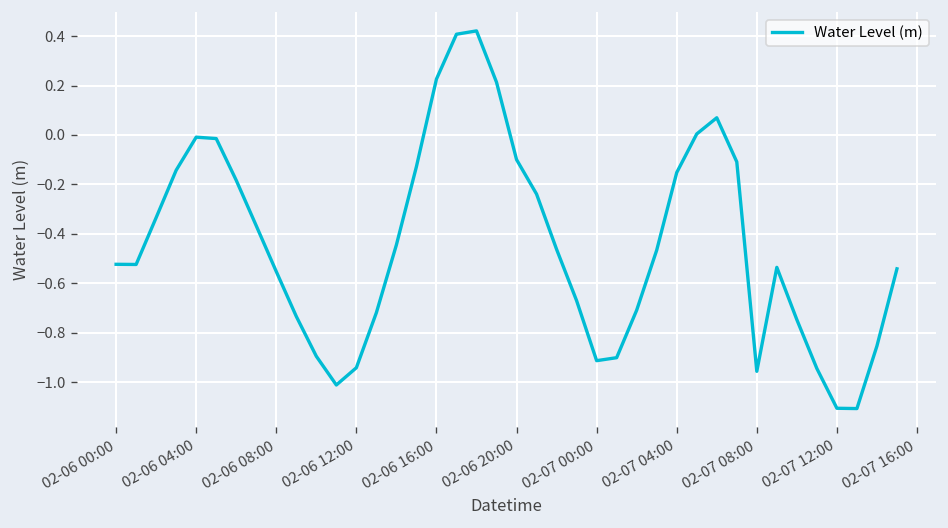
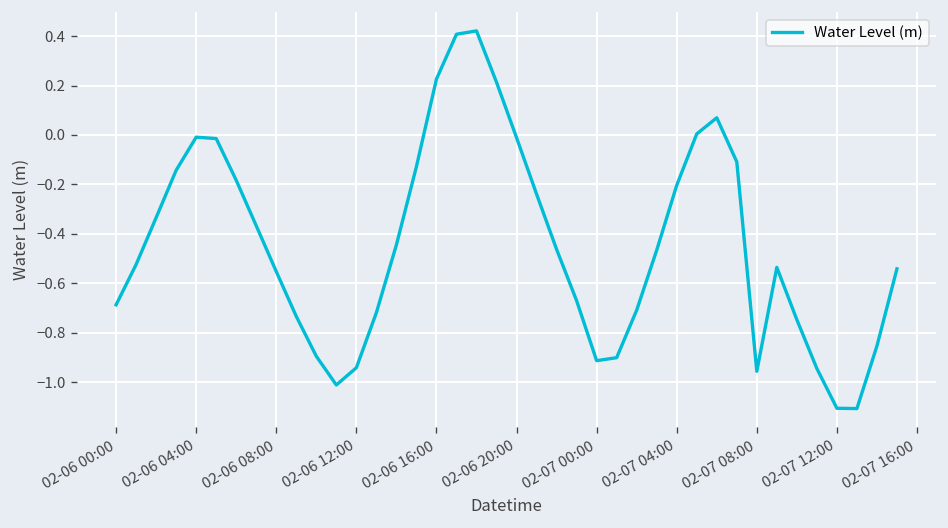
  {
-   "02-06 00:00": -0.52,
+   "02-06 00:00": -0.69,
    "02-06 04:00": -0.01,
    "02-06 08:00": -0.55,
    "02-06 12:00": -0.94,
    "02-06 16:00": 0.23,
-   "02-06 20:00": -0.10,
+   "02-06 20:00": -0.01,
    "02-07 00:00": -0.91,
-   "02-07 04:00": -0.15,
+   "02-07 04:00": -0.20,
    "02-07 08:00": -0.96,
    "02-07 12:00": -1.11
  }
